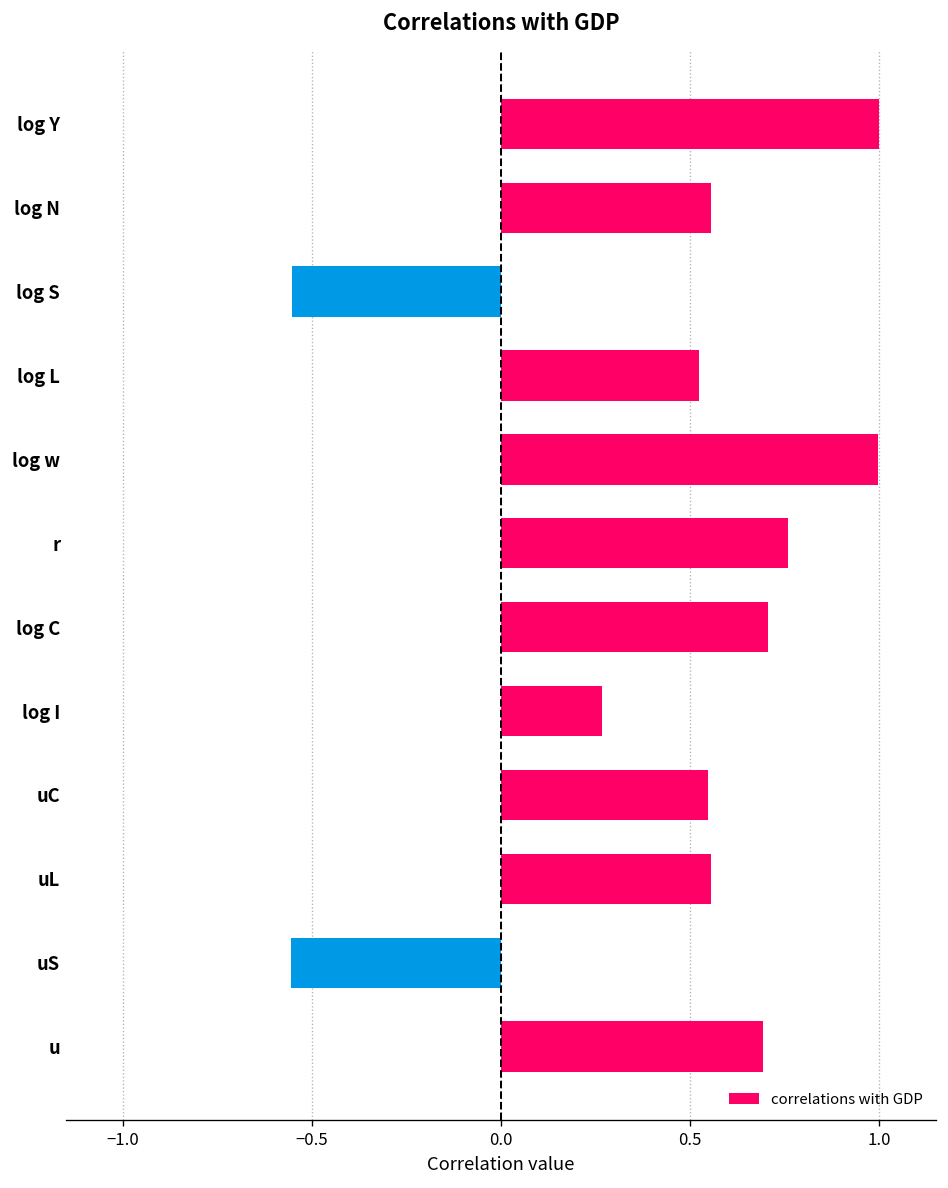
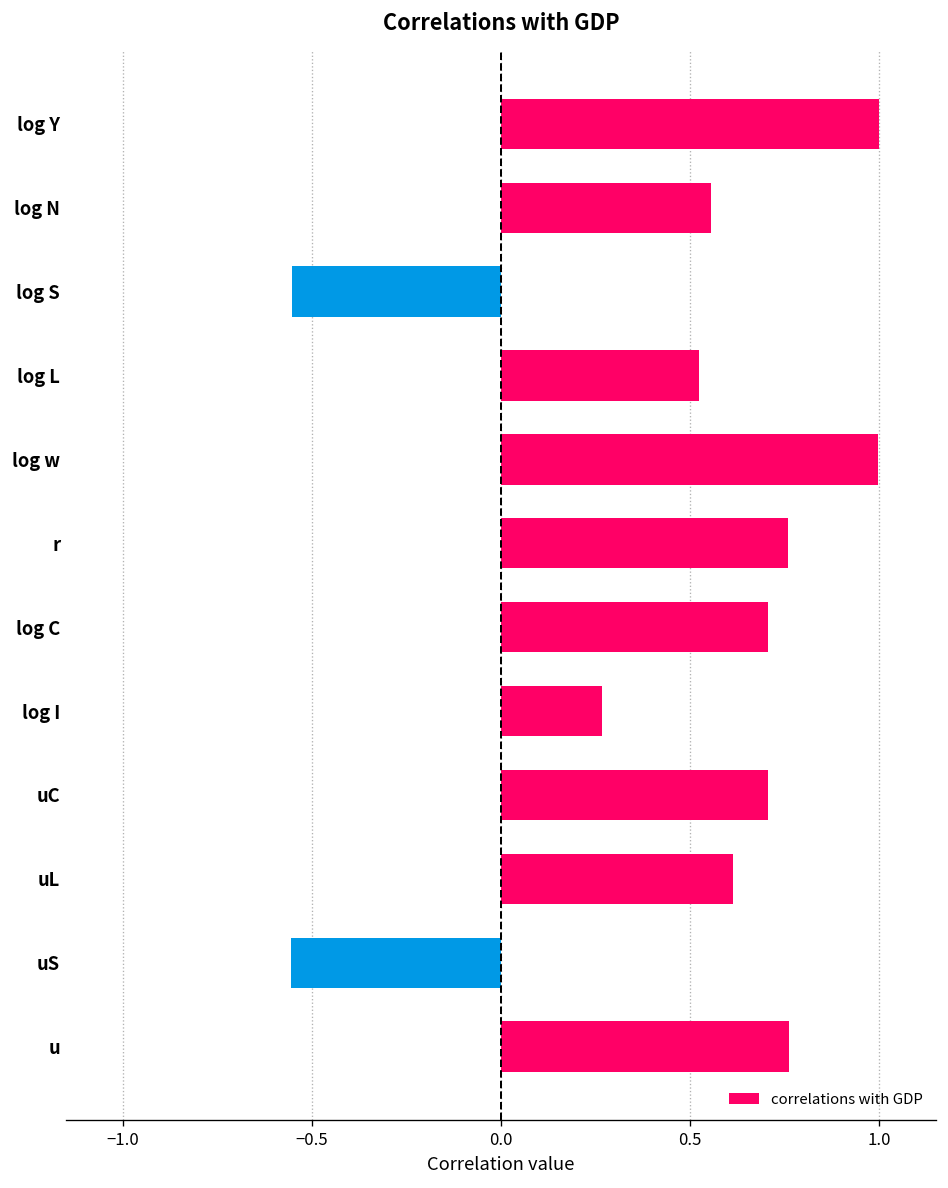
  {
    "log Y": 1.00,
    "log N": 0.55,
    "log S": -0.55,
    "log L": 0.52,
    "log w": 1.00,
    "r": 0.76,
    "log C": 0.71,
    "log I": 0.27,
-   "uC": 0.55,
-   "uL": 0.55,
+   "uC": 0.71,
+   "uL": 0.61,
    "uS": -0.55,
-   "u": 0.69
+   "u": 0.76
  }
